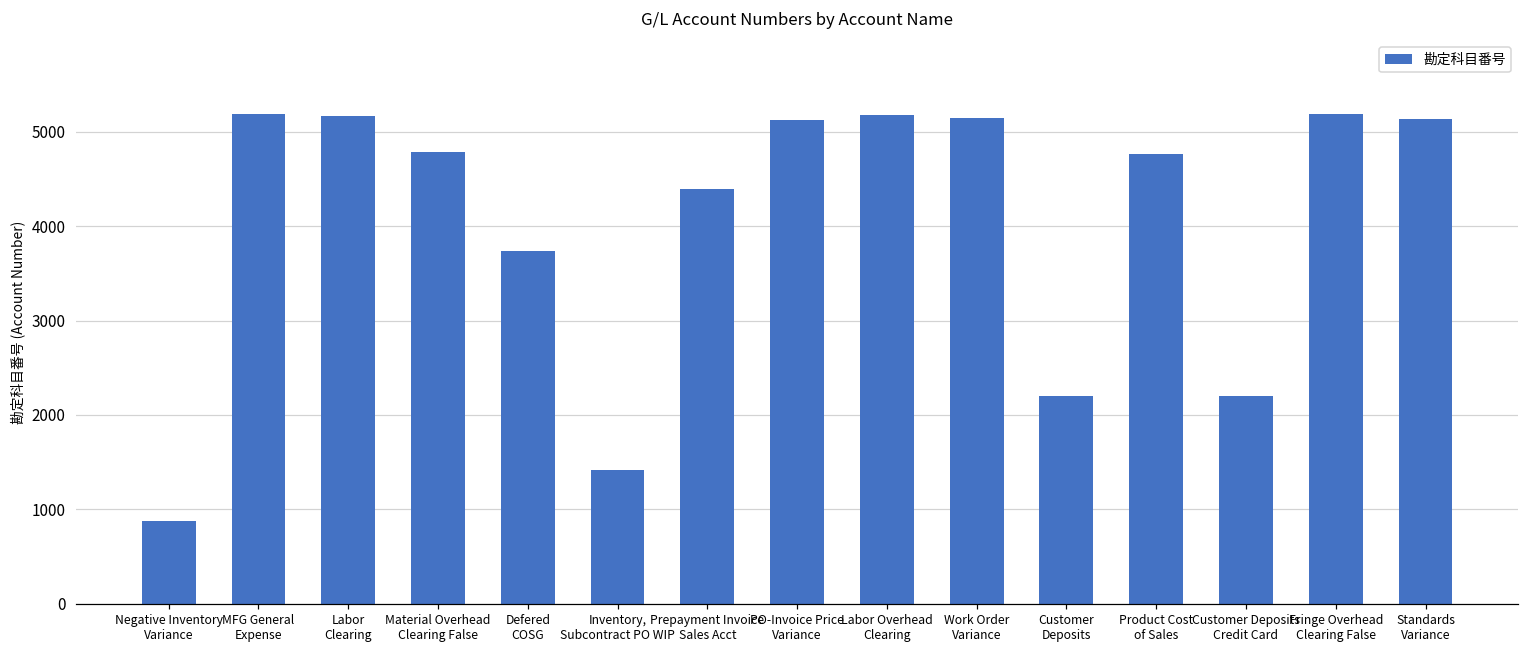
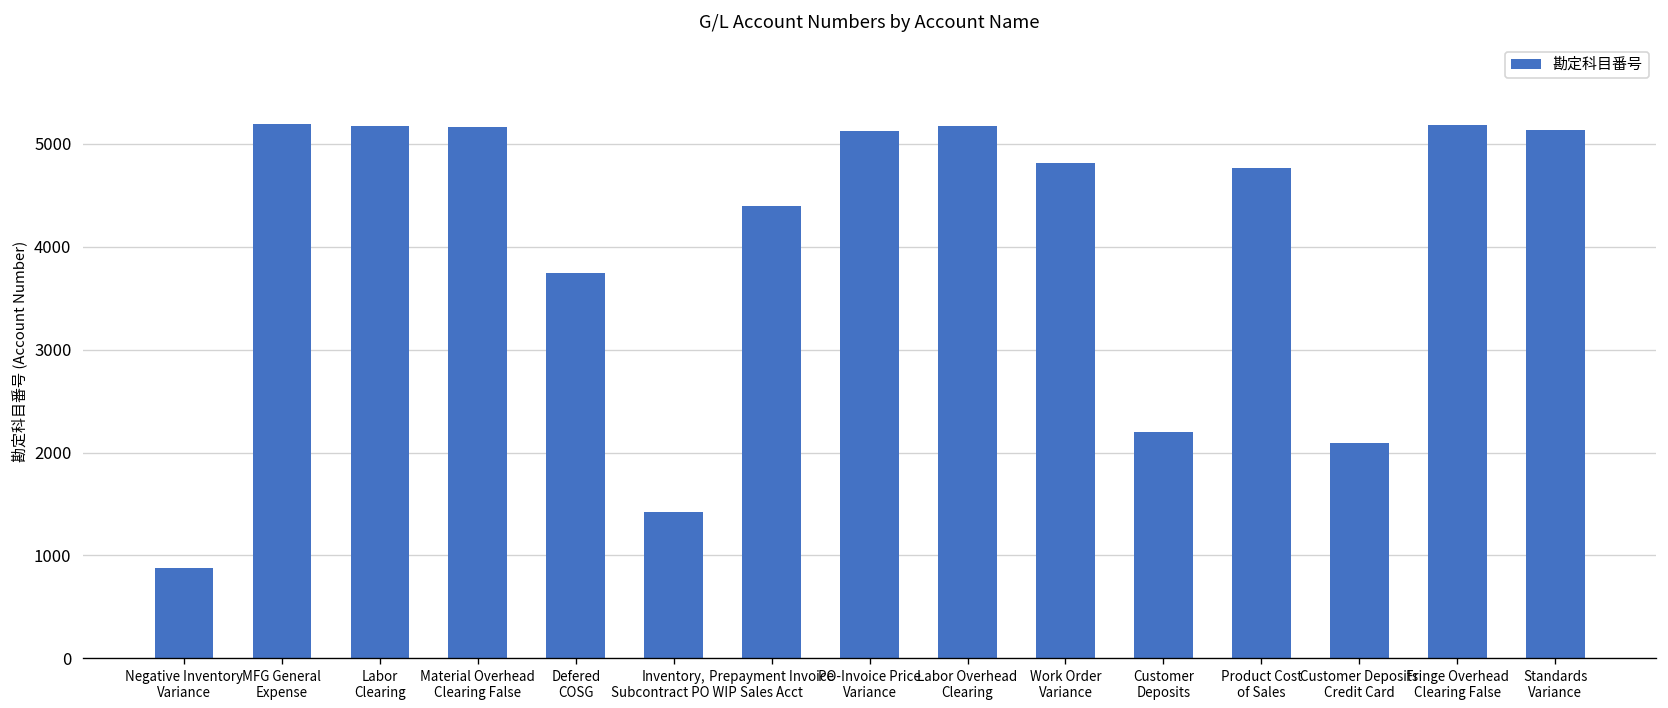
  {
    "Negative Inventory Variance": 900,
    "MFG General Expense": 5200,
    "Labor Clearing": 5200,
-   "Material Overhead Clearing False": 4800,
+   "Material Overhead Clearing False": 5200,
    "Defered COSG": 3700,
    "Labor Overhead Clearing": 5200,
-   "Work Order Variance": 5200,
+   "Work Order Variance": 4800,
    "Customer Deposits": 2200,
    "Product Cost of Sales": 4800,
-   "Customer Deposits Credit Card": 2200,
+   "Customer Deposits Credit Card": 2100,
    "Fringe Overhead Clearing False": 5200,
    "Standards Variance": 5100
  }
